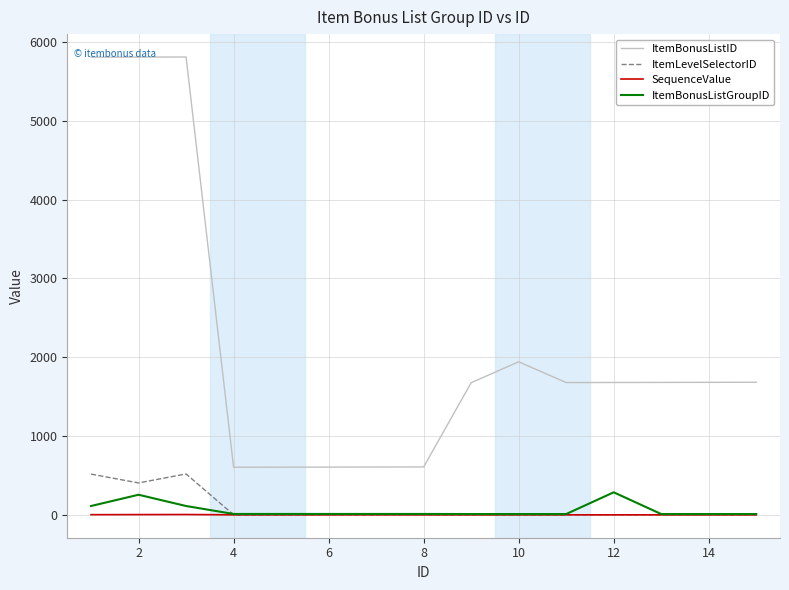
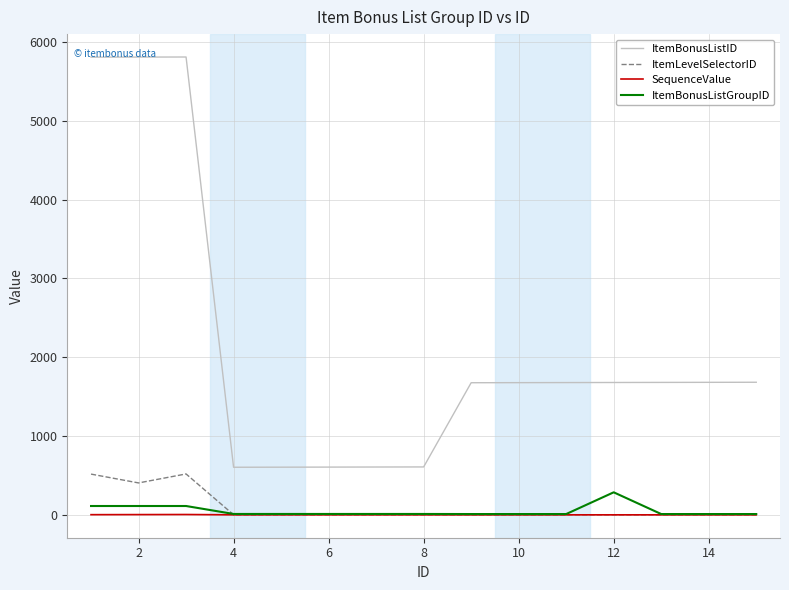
  {
    "ItemBonusListID": {
      "2": 5800,
      "4": 600,
      "6": 600,
      "8": 600,
-     "10": 1900,
+     "10": 1700,
      "12": 1700,
      "14": 1700
    },
    "ItemLevelSelectorID": {
      "2": 400
    },
    "SequenceValue": {
      "2": 0
    },
    "ItemBonusListGroupID": {
-     "2": 300,
+     "2": 100,
      "12": 300
    }
  }
